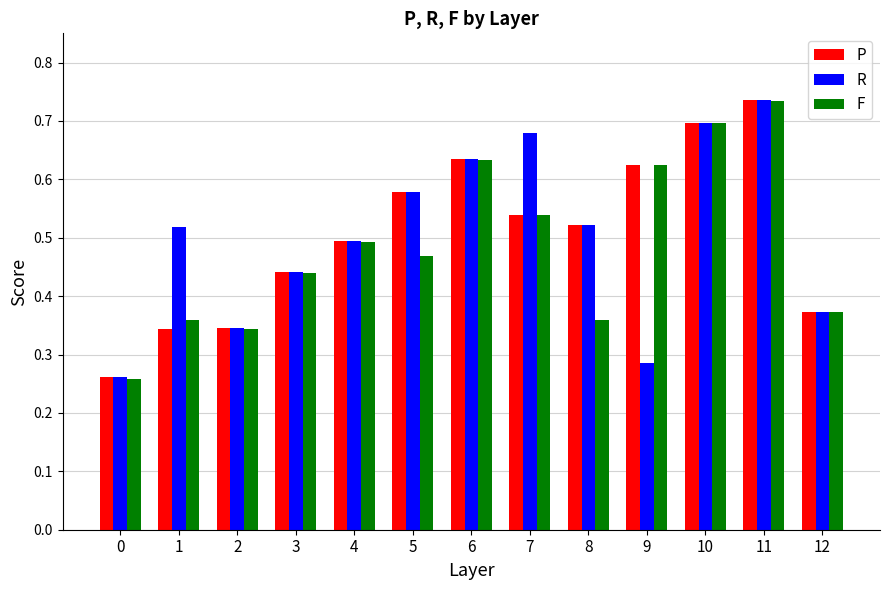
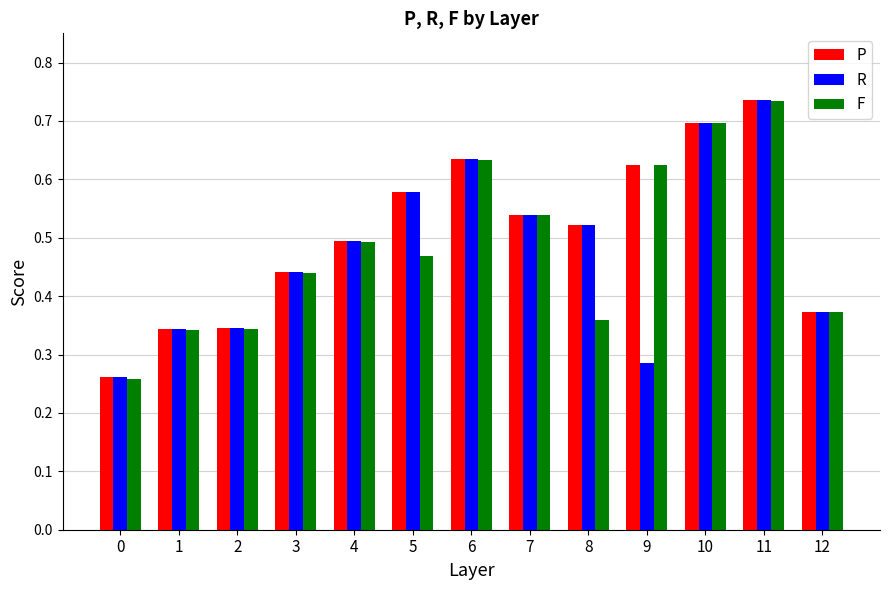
  {
    "P": {
      "0": 0.26,
      "1": 0.34,
      "2": 0.35,
      "3": 0.44,
      "4": 0.49,
      "5": 0.58,
      "6": 0.63,
      "7": 0.54,
      "8": 0.52,
      "9": 0.62,
      "10": 0.70,
      "11": 0.74,
      "12": 0.37
    },
    "R": {
      "0": 0.26,
-     "1": 0.52,
+     "1": 0.34,
      "2": 0.35,
      "3": 0.44,
      "4": 0.49,
      "5": 0.58,
      "6": 0.63,
-     "7": 0.68,
+     "7": 0.54,
      "8": 0.52,
      "9": 0.29,
      "10": 0.70,
      "11": 0.74,
      "12": 0.37
    },
    "F": {
      "0": 0.26,
-     "1": 0.36,
+     "1": 0.34,
      "2": 0.34,
      "3": 0.44,
      "4": 0.49,
      "5": 0.47,
      "6": 0.63,
      "7": 0.54,
      "8": 0.36,
      "9": 0.62,
      "10": 0.70,
      "11": 0.73,
      "12": 0.37
    }
  }
